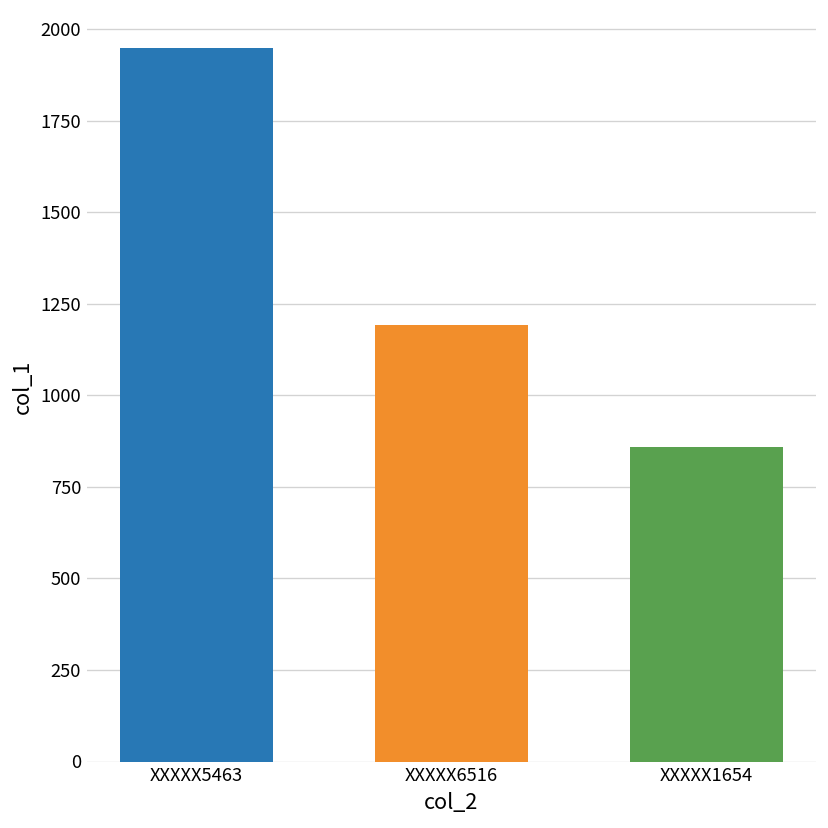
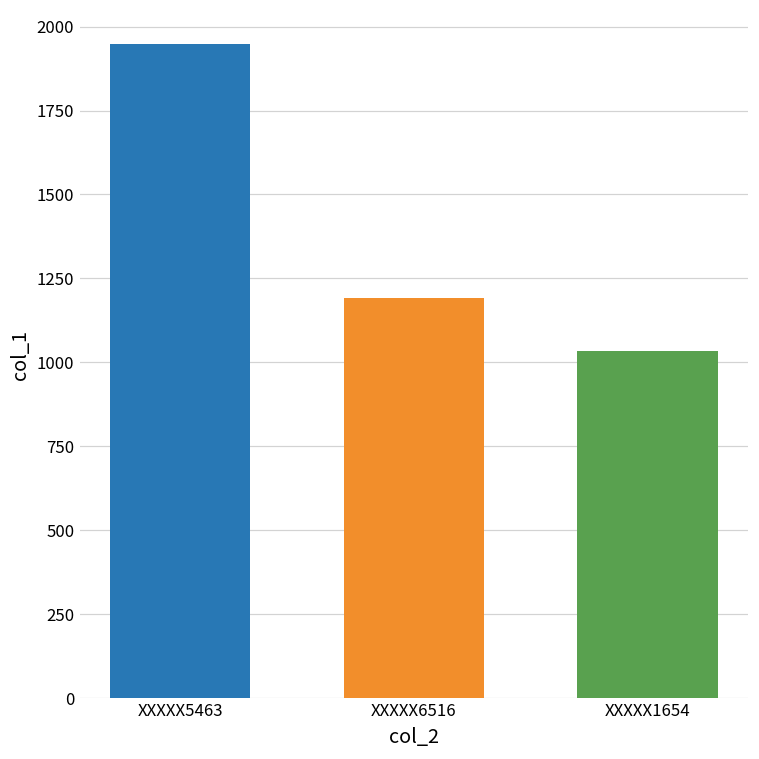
  {
    "XXXXX5463": 1950,
    "XXXXX6516": 1190,
-   "XXXXX1654": 860
+   "XXXXX1654": 1030
  }
